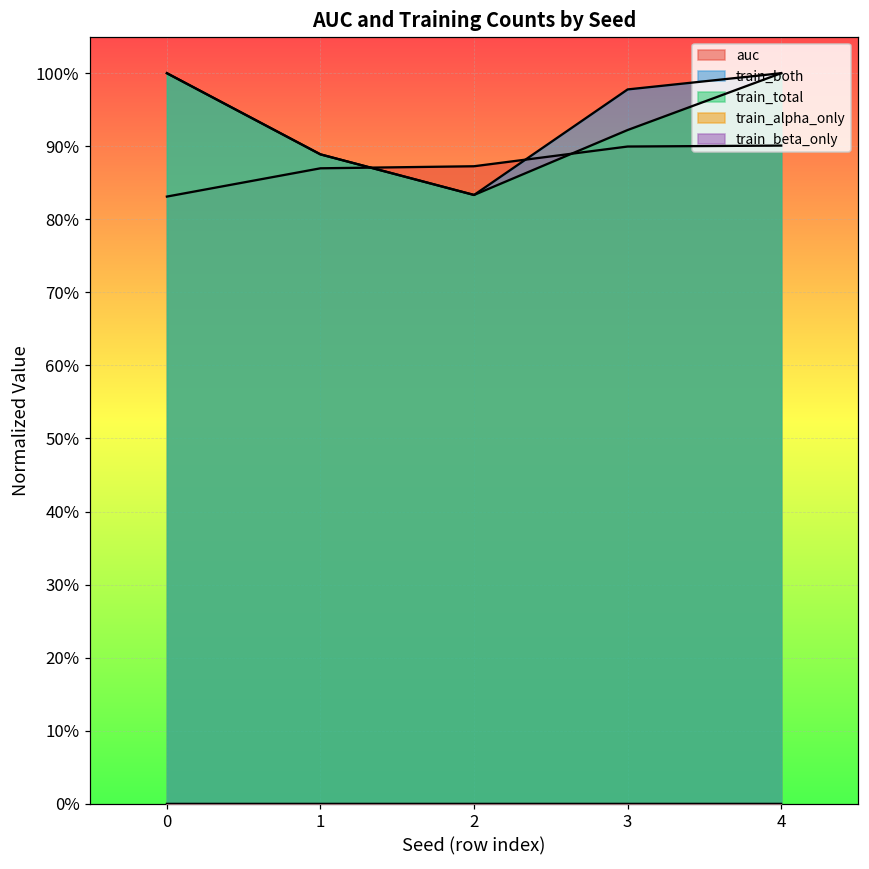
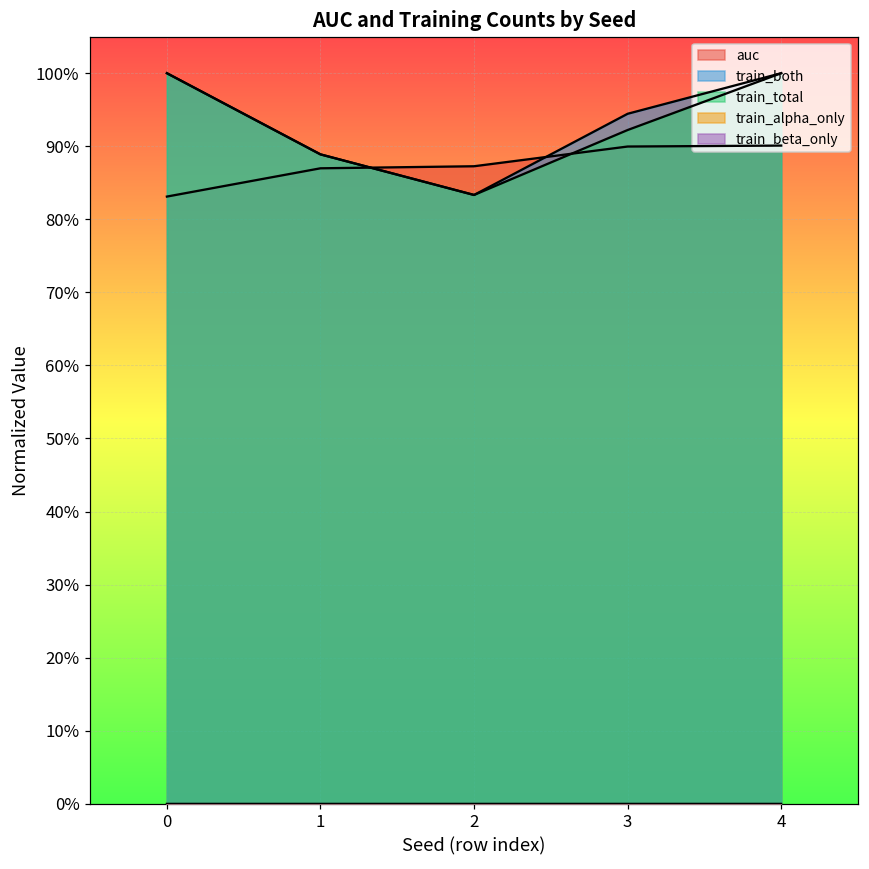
  {
    "auc": {
      "0": "83%",
      "1": "87%",
      "2": "87%",
      "3": "90%"
    },
    "train_both": {
-     "3": "98%"
+     "3": "94%"
    },
    "train_total": {
      "3": "92%"
    },
    "train_beta_only": {
      "0": "0%",
      "1": "0%",
      "2": "0%",
      "3": "0%",
      "4": "0%"
    }
  }
